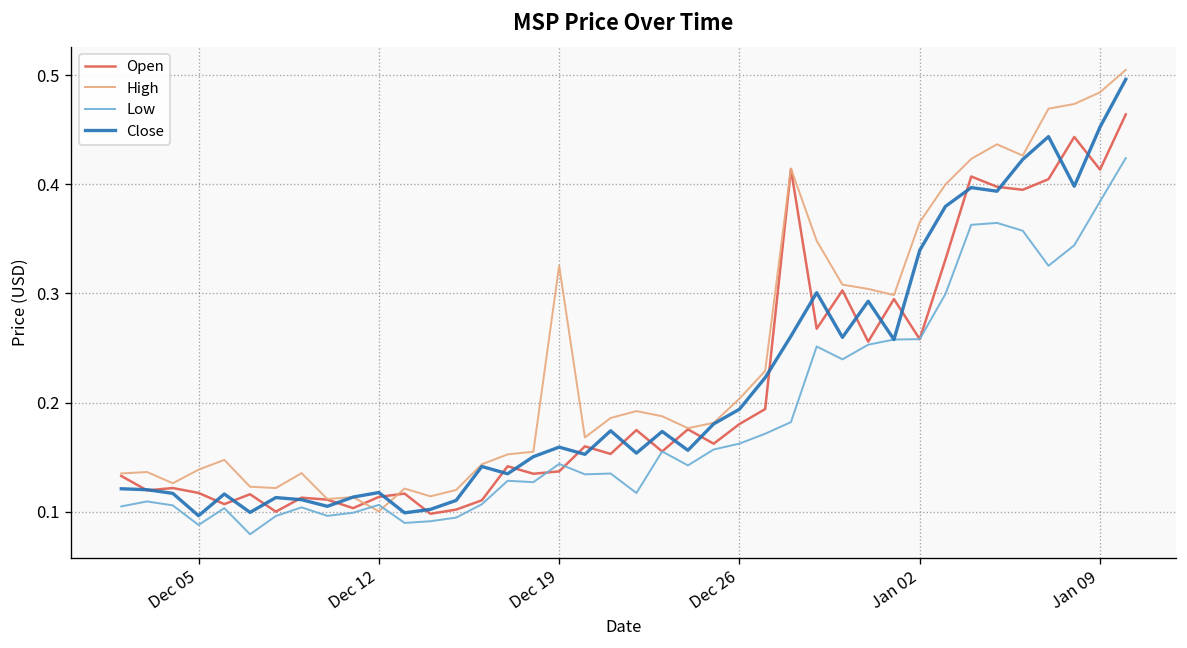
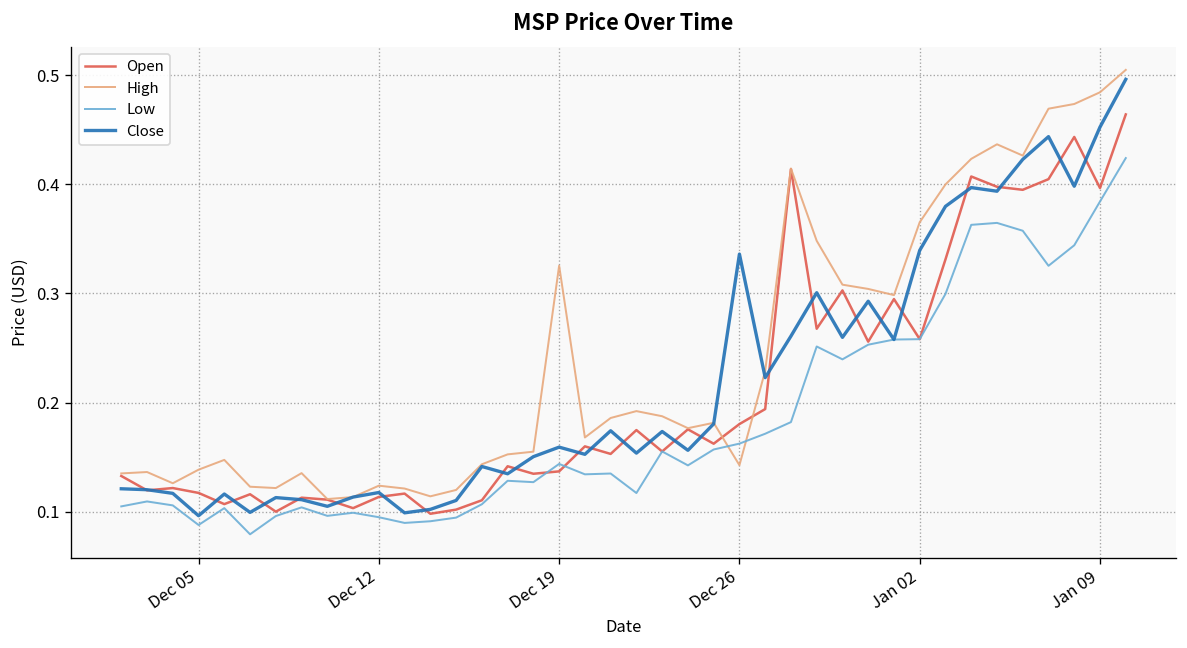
  {
    "Open": {
      "Dec 05": 0.12,
      "Dec 12": 0.11,
      "Dec 19": 0.14,
      "Dec 26": 0.18,
-     "Jan 09": 0.41
+     "Jan 09": 0.40
    },
    "High": {
      "Dec 05": 0.14,
-     "Dec 12": 0.10,
+     "Dec 12": 0.12,
      "Dec 19": 0.33,
-     "Dec 26": 0.20,
+     "Dec 26": 0.14,
      "Jan 02": 0.37,
      "Jan 09": 0.48
    },
    "Low": {
      "Dec 05": 0.09,
-     "Dec 12": 0.11,
+     "Dec 12": 0.09,
      "Dec 19": 0.14,
      "Dec 26": 0.16,
      "Jan 09": 0.38
    },
    "Close": {
      "Dec 05": 0.10,
      "Dec 12": 0.12,
      "Dec 19": 0.16,
-     "Dec 26": 0.19,
+     "Dec 26": 0.34,
      "Jan 02": 0.34,
      "Jan 09": 0.45
    }
  }
